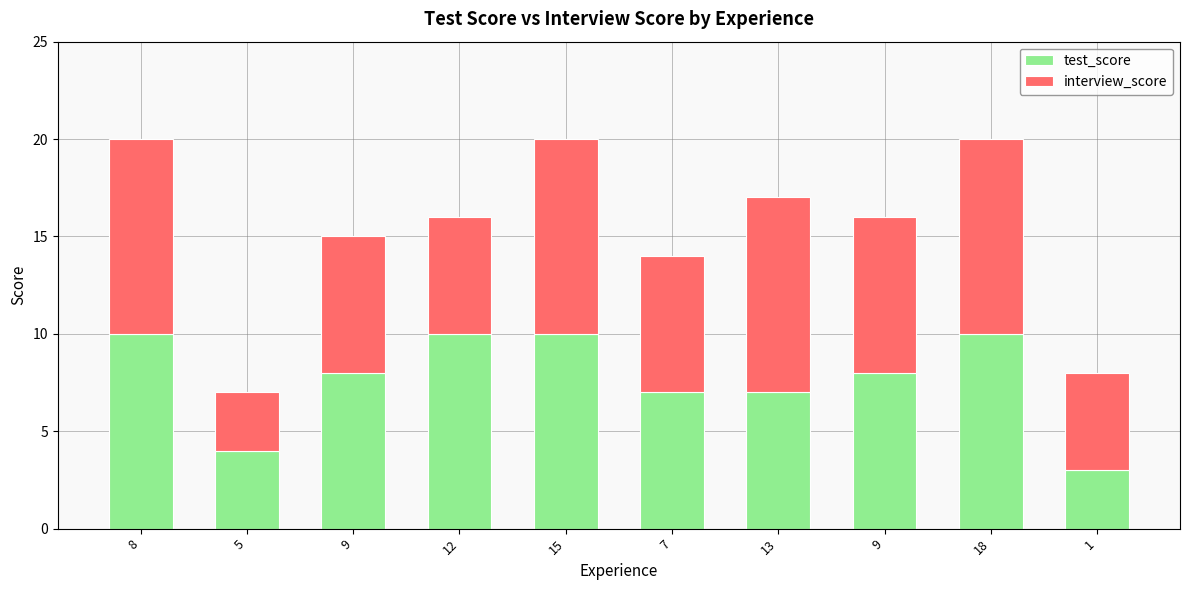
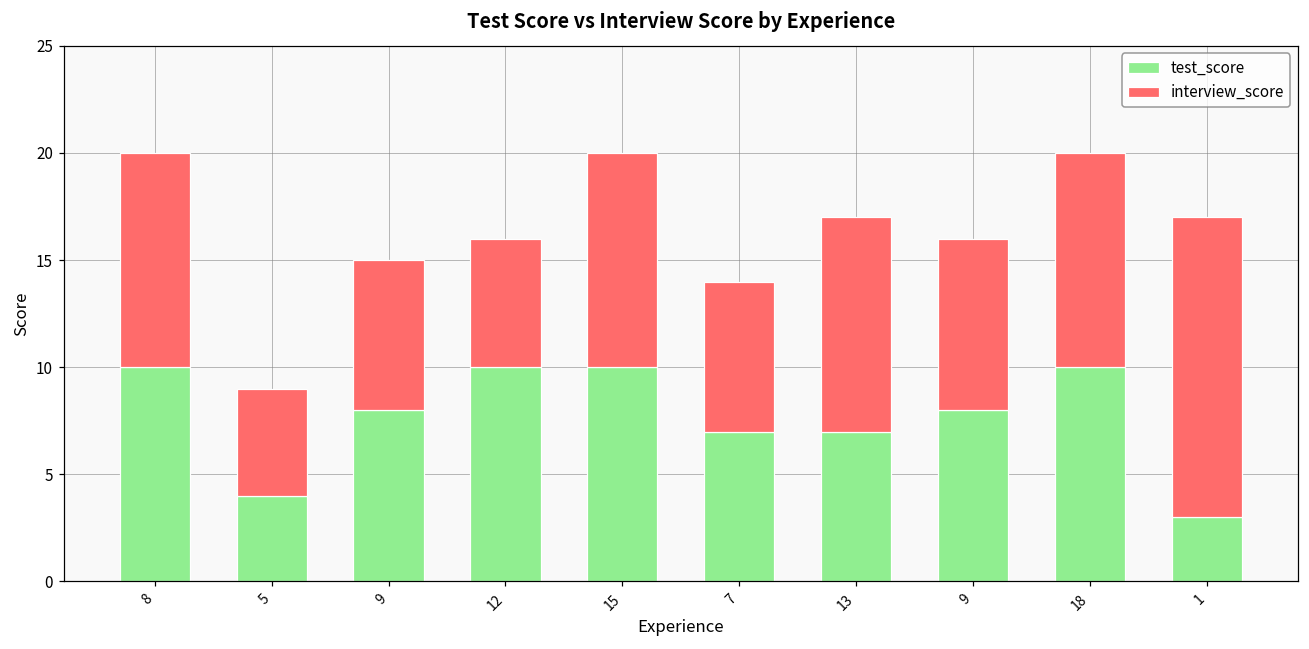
  {
    "test_score": {
      "8": 10,
      "5": 4,
      "12": 10,
      "15": 10,
      "7": 7,
      "13": 7,
      "18": 10,
      "1": 3
    },
    "interview_score": {
      "8": 10,
-     "5": 3,
+     "5": 5,
      "12": 6,
      "15": 10,
      "7": 7,
      "13": 10,
      "18": 10,
-     "1": 5
+     "1": 14
    }
  }
